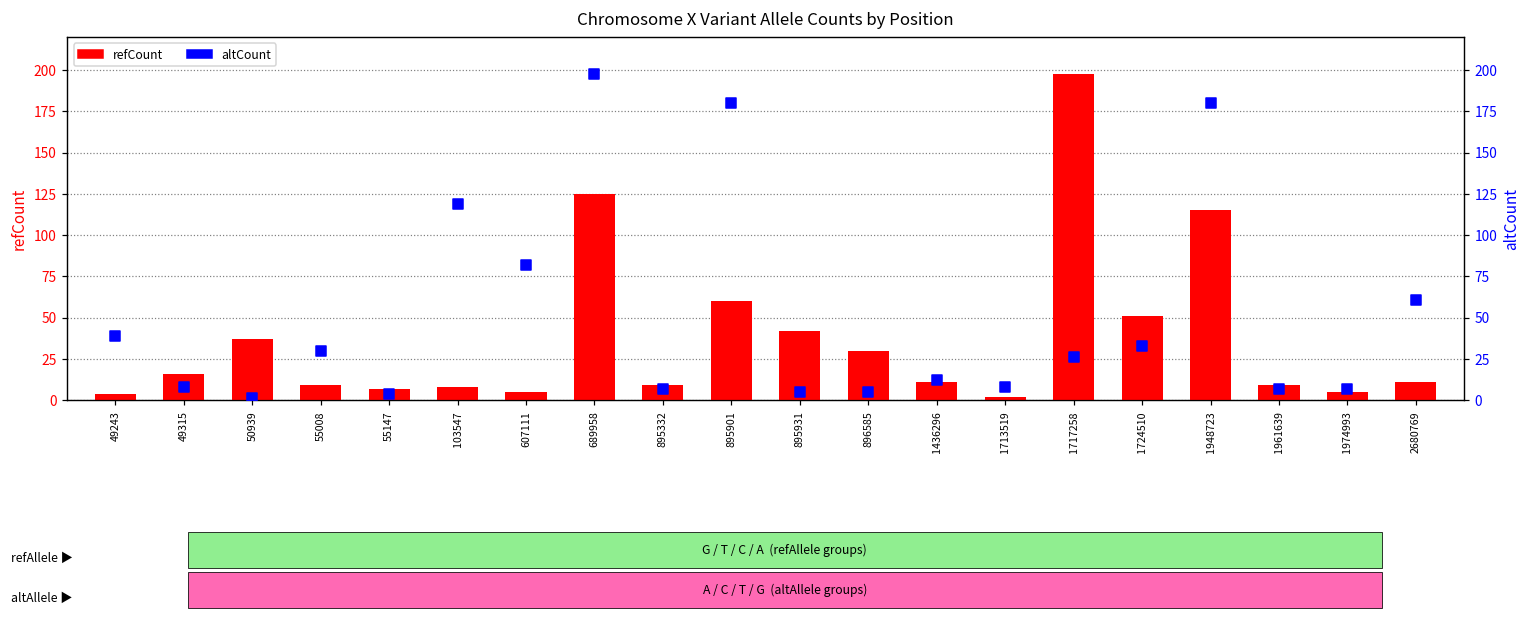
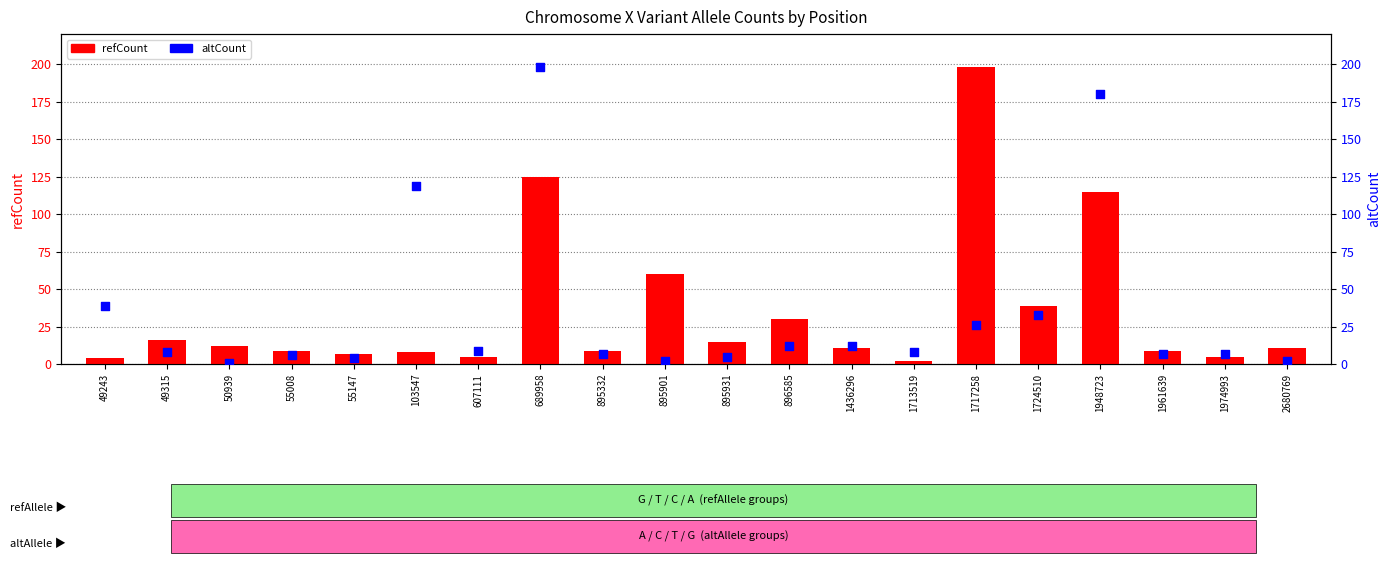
  {
    "refCount": {
      "49243": 4,
      "49315": 16,
-     "50939": 37,
+     "50939": 12,
      "55008": 9,
      "55147": 7,
      "103547": 8,
      "607111": 5,
      "689958": 125,
      "895332": 9,
      "895901": 60,
-     "895931": 42,
+     "895931": 15,
      "896585": 30,
      "1436296": 11,
      "1713519": 2,
      "1717258": 198,
-     "1724510": 51,
+     "1724510": 39,
      "1948723": 115,
      "1961639": 9,
      "1974993": 5,
      "2680769": 11
    },
    "altCount": {
-     "55008": 30,
-     "607111": 82,
-     "895901": 180,
-     "896585": 5,
-     "2680769": 61
+     "55008": 6,
+     "607111": 9,
+     "895901": 2,
+     "896585": 12,
+     "2680769": 2
    }
  }
